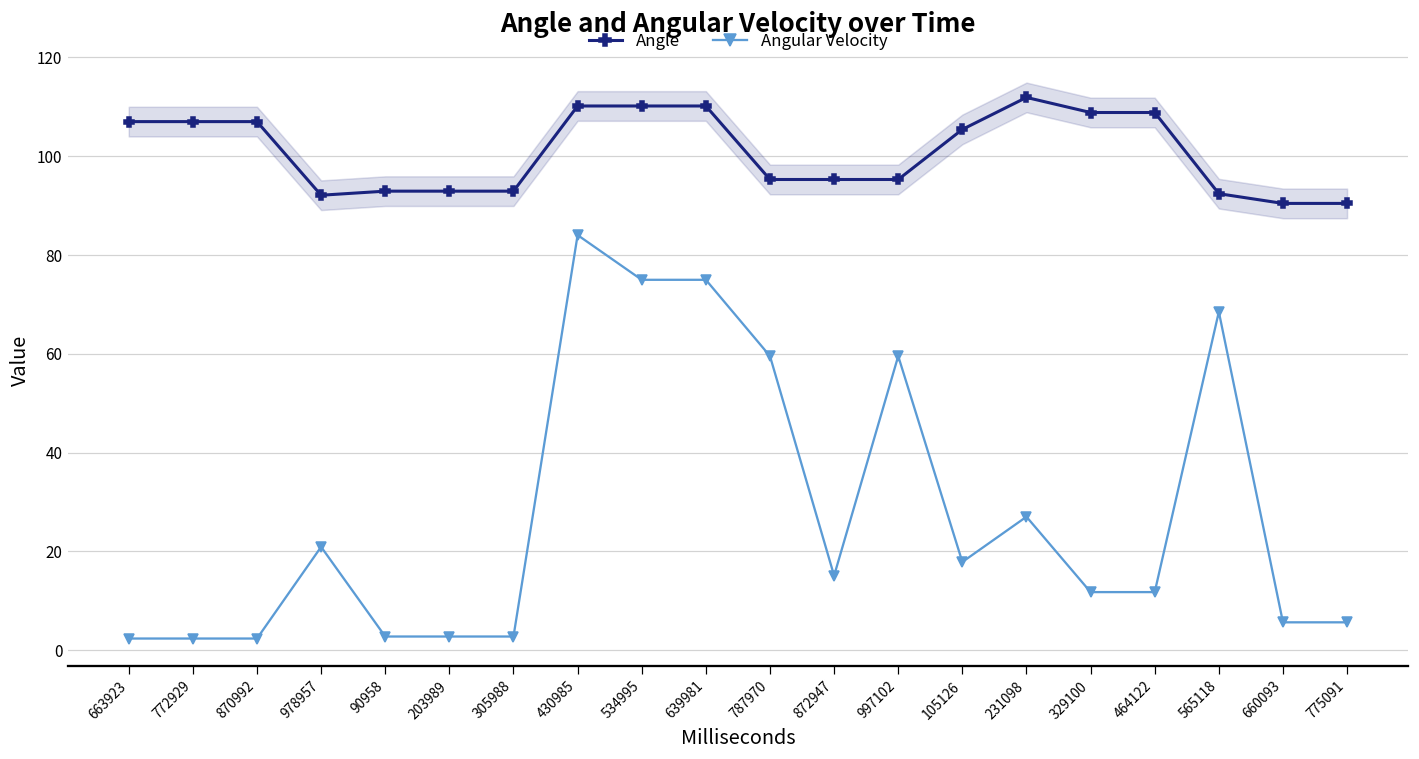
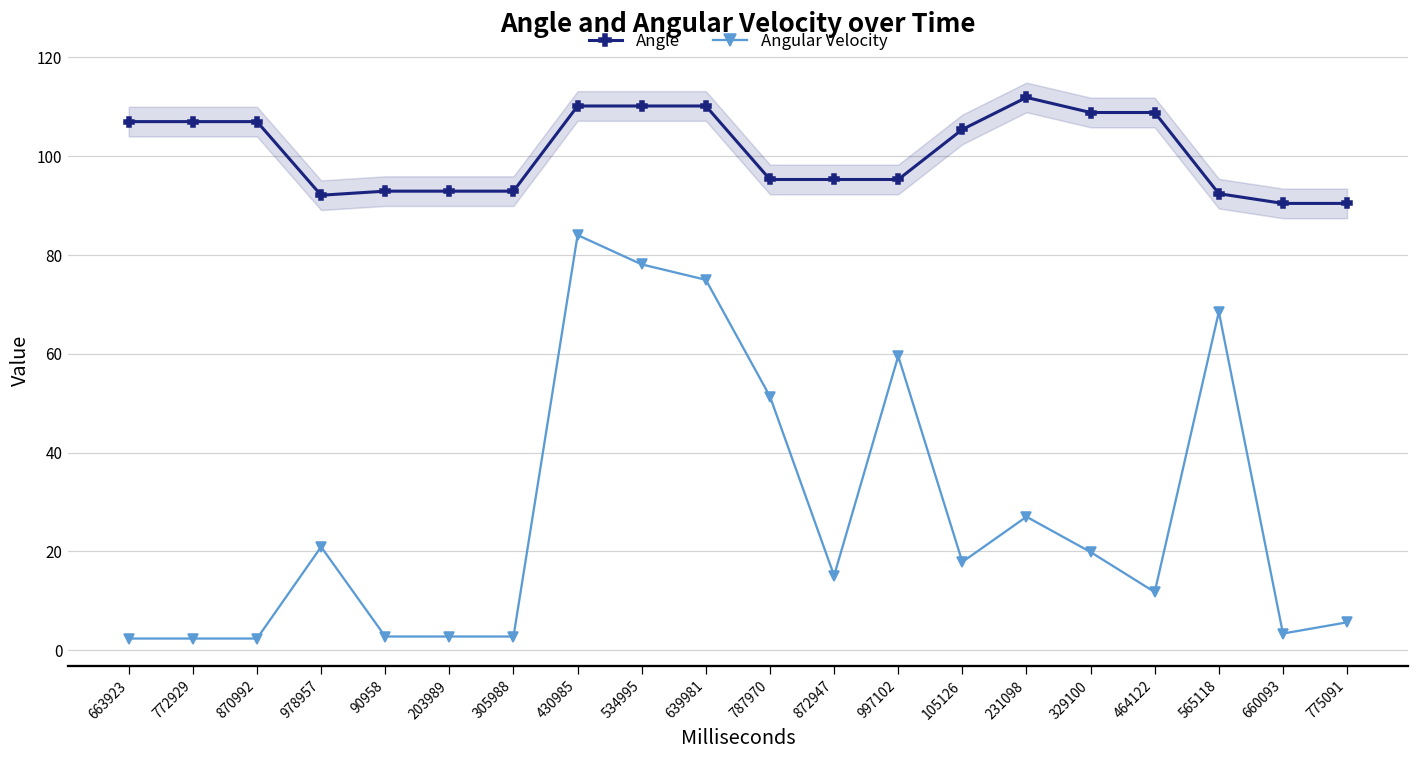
  {
    "Angular Velocity": {
      "663923": 2,
      "772929": 2,
      "870992": 2,
      "978957": 21,
      "90958": 3,
      "203989": 3,
      "305988": 3,
      "430985": 84,
-     "534995": 75,
+     "534995": 78,
      "639981": 75,
-     "787970": 60,
+     "787970": 51,
      "872947": 15,
      "997102": 60,
      "105126": 18,
      "231098": 27,
-     "329100": 12,
+     "329100": 20,
      "464122": 12,
      "565118": 68,
-     "660093": 6,
+     "660093": 3,
      "775091": 6
    }
  }
